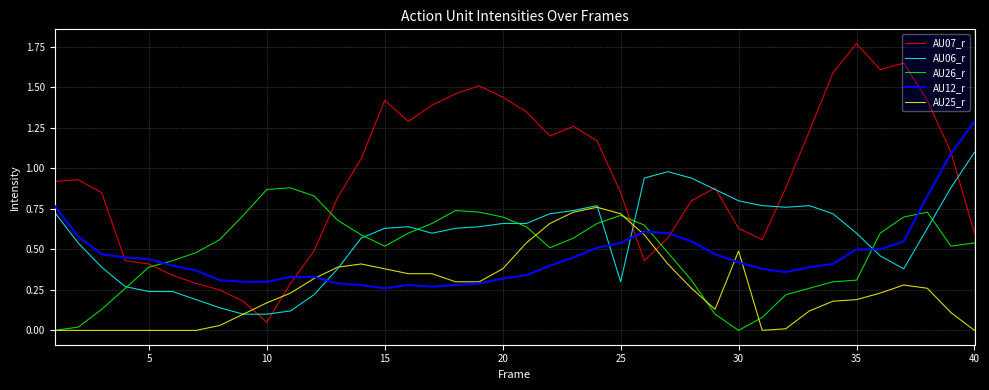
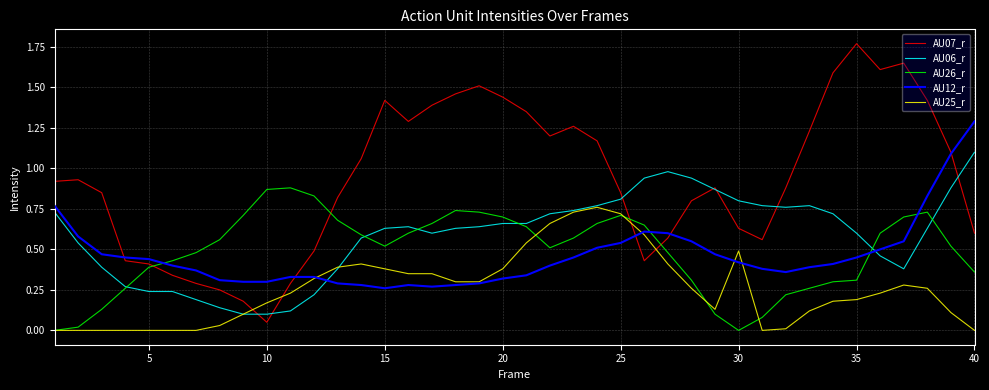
  {
    "AU07_r": {
      "5": 0.41,
      "10": 0.05,
      "15": 1.42,
      "20": 1.44,
      "25": 0.85,
      "30": 0.63,
      "35": 1.77,
      "40": 0.60
    },
    "AU06_r": {
      "5": 0.24,
      "10": 0.10,
      "15": 0.63,
      "20": 0.66,
-     "25": 0.30,
+     "25": 0.81,
      "30": 0.80,
      "35": 0.60,
      "40": 1.10
    },
    "AU26_r": {
      "5": 0.39,
      "10": 0.87,
      "15": 0.52,
      "20": 0.70,
      "30": 0.00,
      "35": 0.31,
-     "40": 0.54
+     "40": 0.36
    },
    "AU12_r": {
      "5": 0.44,
      "10": 0.30,
      "15": 0.26,
      "20": 0.32,
      "25": 0.54,
      "30": 0.42,
-     "35": 0.50,
+     "35": 0.45,
      "40": 1.29
    },
    "AU25_r": {
      "5": 0.00,
      "10": 0.17,
      "15": 0.38,
      "20": 0.38,
      "30": 0.49,
      "35": 0.19,
      "40": 0.00
    }
  }
